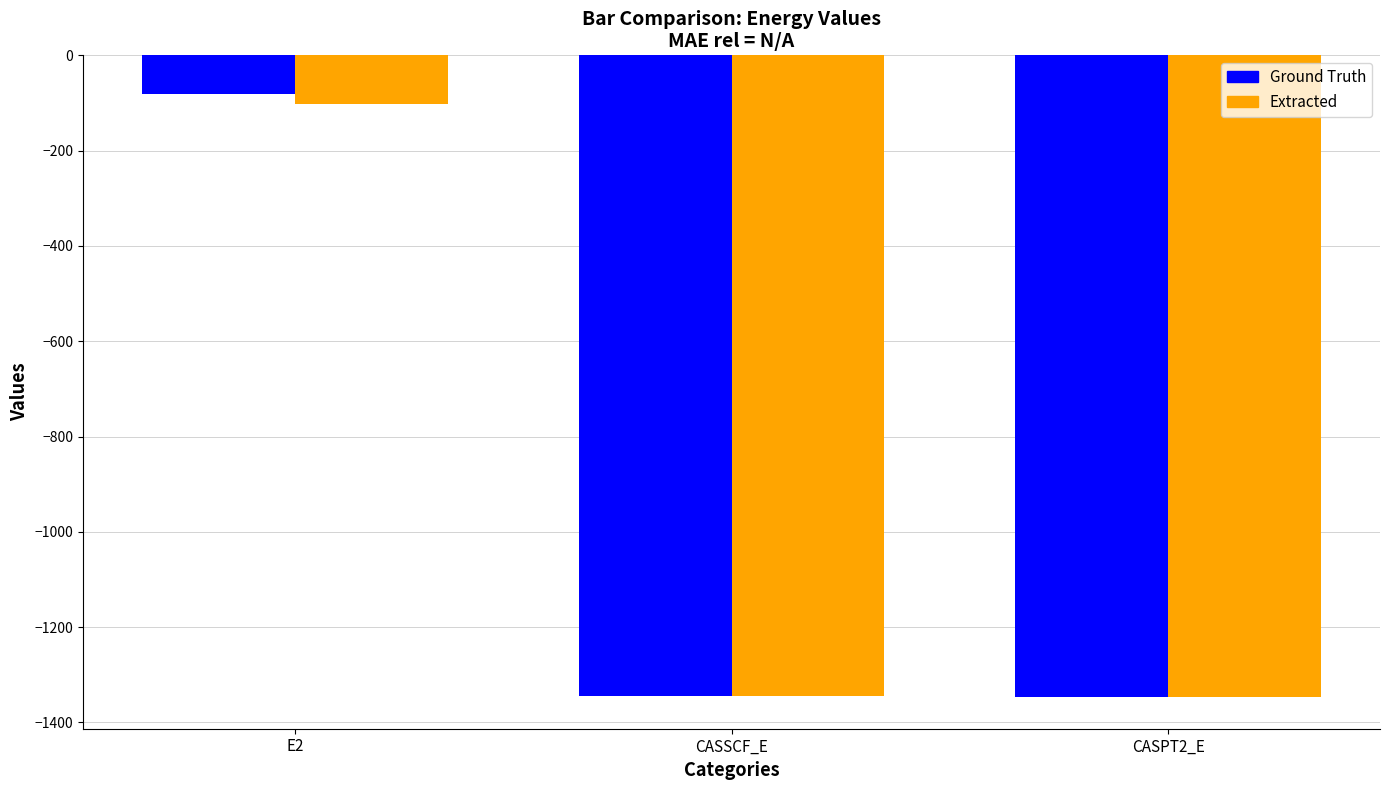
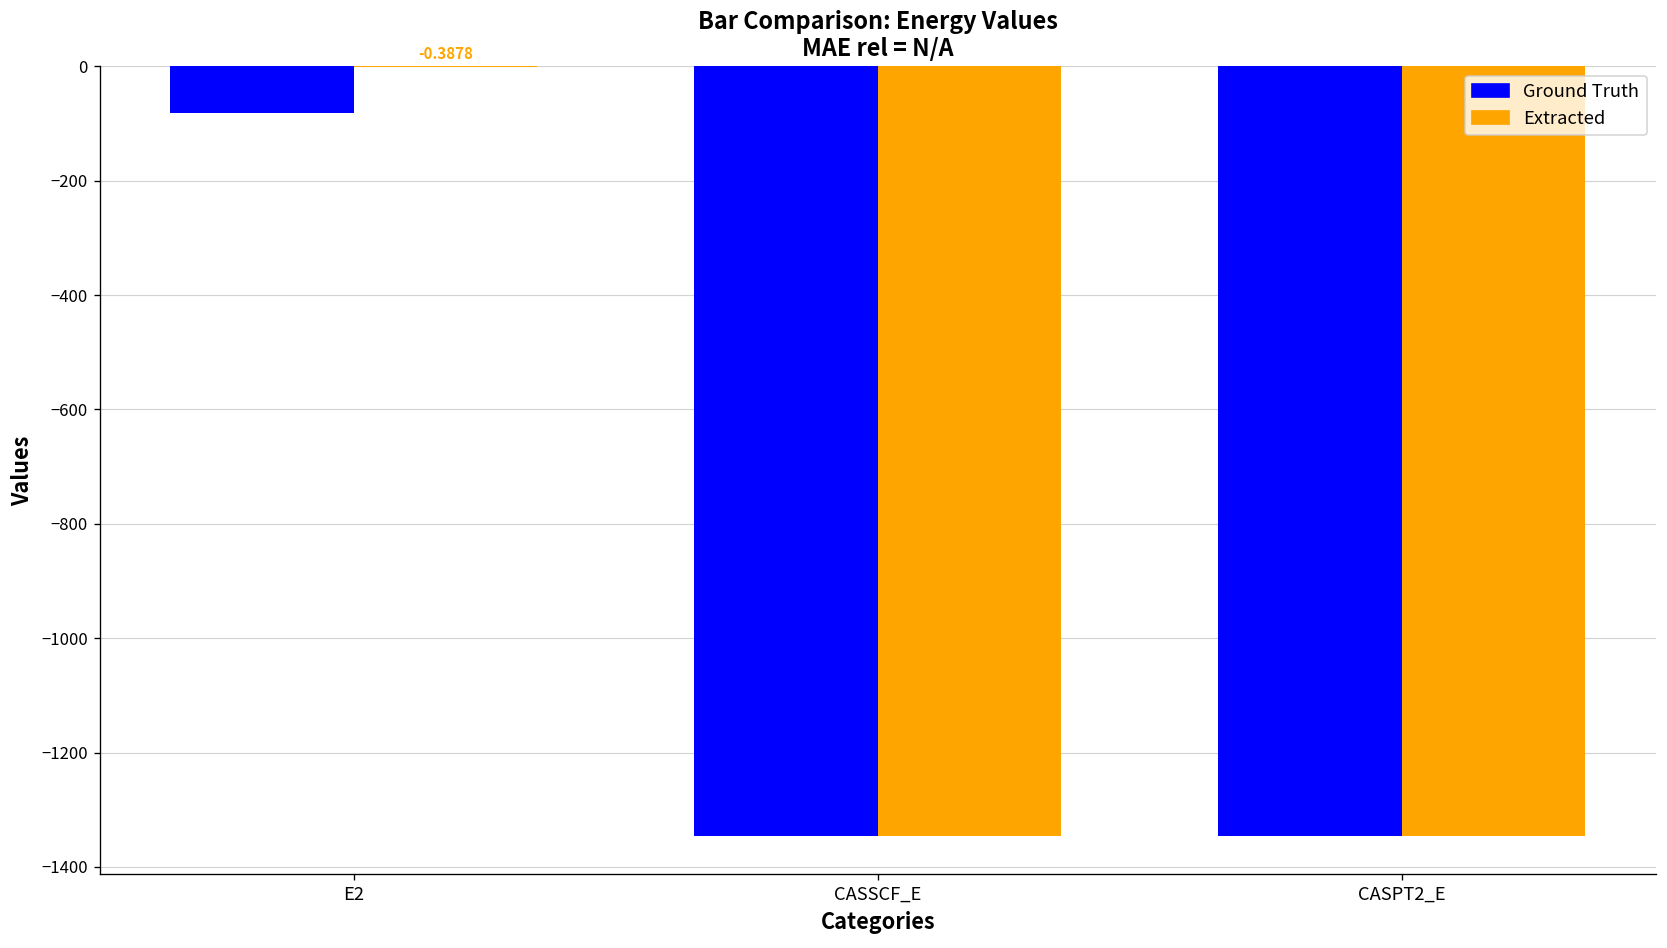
  {
    "Ground Truth": {
      "E2": -80,
      "CASSCF_E": -1350,
      "CASPT2_E": -1350
    },
    "Extracted": {
-     "E2": -100,
+     "E2": 0,
      "CASSCF_E": -1350,
      "CASPT2_E": -1350
    }
  }
